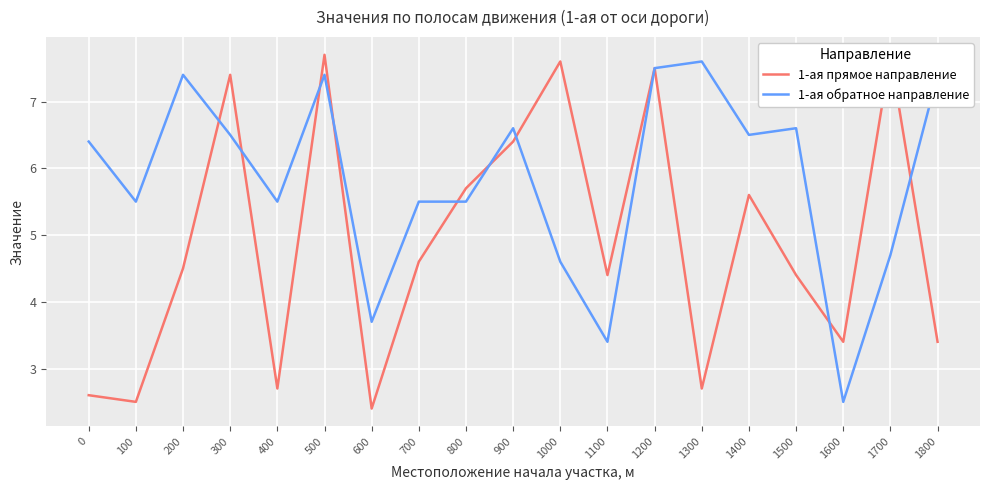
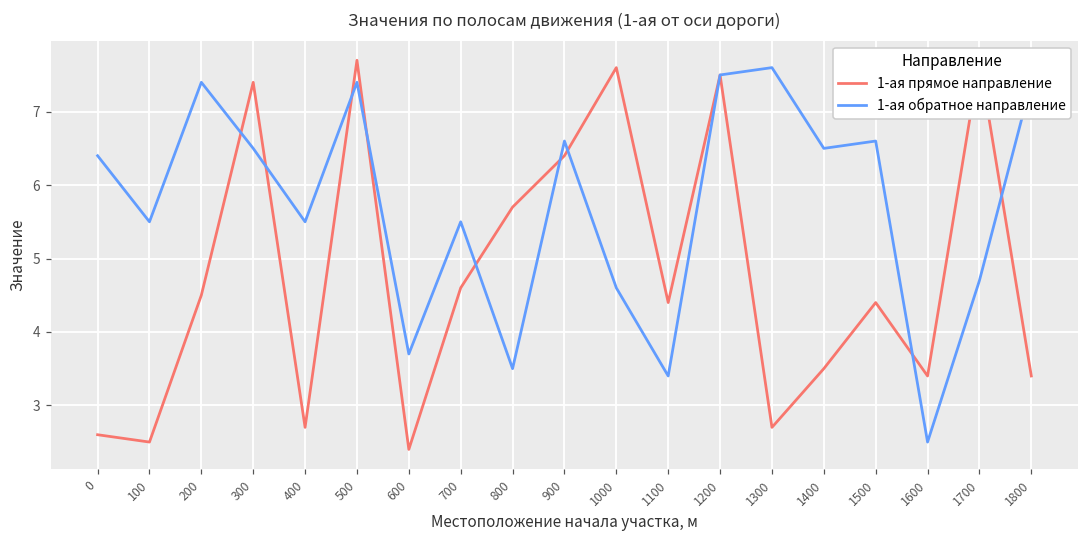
  {
    "1-ая прямое направление": {
      "0": 2.6,
      "100": 2.5,
      "200": 4.5,
      "300": 7.4,
      "400": 2.7,
      "500": 7.7,
      "600": 2.4,
      "700": 4.6,
      "800": 5.7,
      "900": 6.4,
      "1000": 7.6,
      "1100": 4.4,
      "1300": 2.7,
-     "1400": 5.6,
+     "1400": 3.5,
      "1500": 4.4,
      "1600": 3.4,
      "1800": 3.4
    },
    "1-ая обратное направление": {
      "0": 6.4,
      "100": 5.5,
      "200": 7.4,
      "300": 6.5,
      "400": 5.5,
      "500": 7.4,
      "600": 3.7,
      "700": 5.5,
-     "800": 5.5,
+     "800": 3.5,
      "900": 6.6,
      "1000": 4.6,
      "1100": 3.4,
      "1300": 7.6,
      "1400": 6.5,
      "1500": 6.6,
      "1600": 2.5,
      "1700": 4.7
    }
  }
